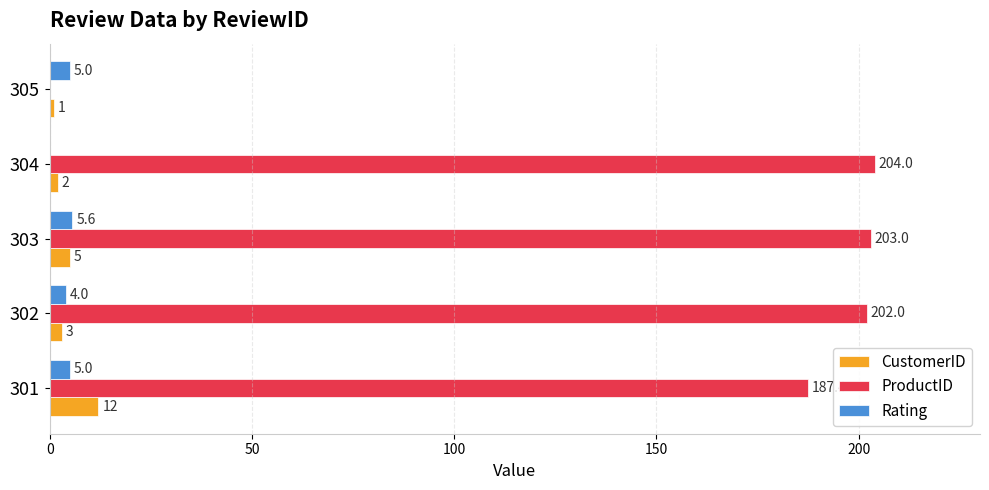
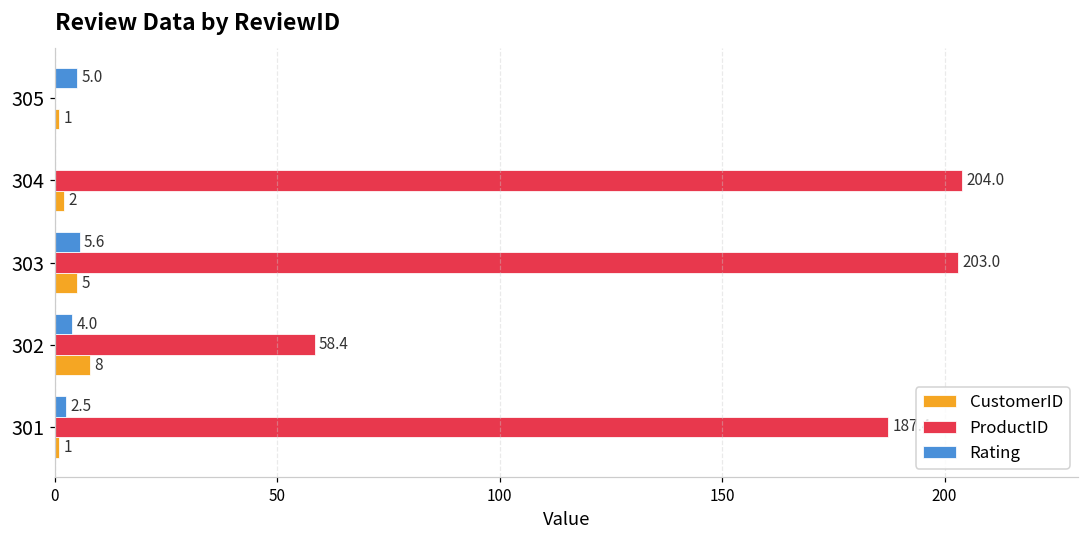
  {
    "CustomerID": {
      "305": 1,
      "304": 2,
      "303": 5,
-     "302": 3,
-     "301": 12
+     "302": 8,
+     "301": 1
    },
    "ProductID": {
      "304": 204.0,
      "303": 203.0,
-     "302": 202.0
+     "302": 58.4
    },
    "Rating": {
      "305": 5.0,
      "303": 5.6,
      "302": 4.0,
-     "301": 5.0
+     "301": 2.5
    }
  }
